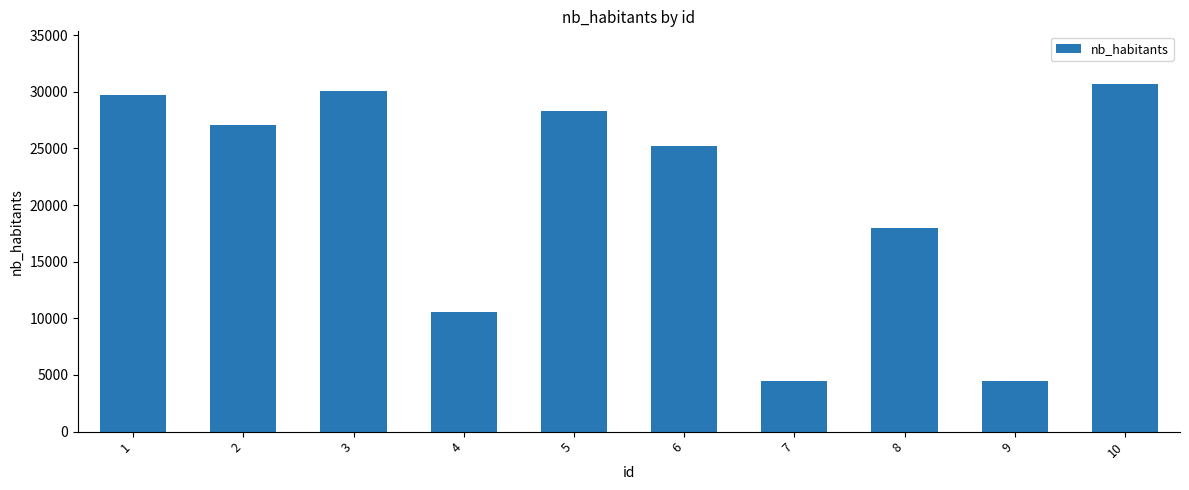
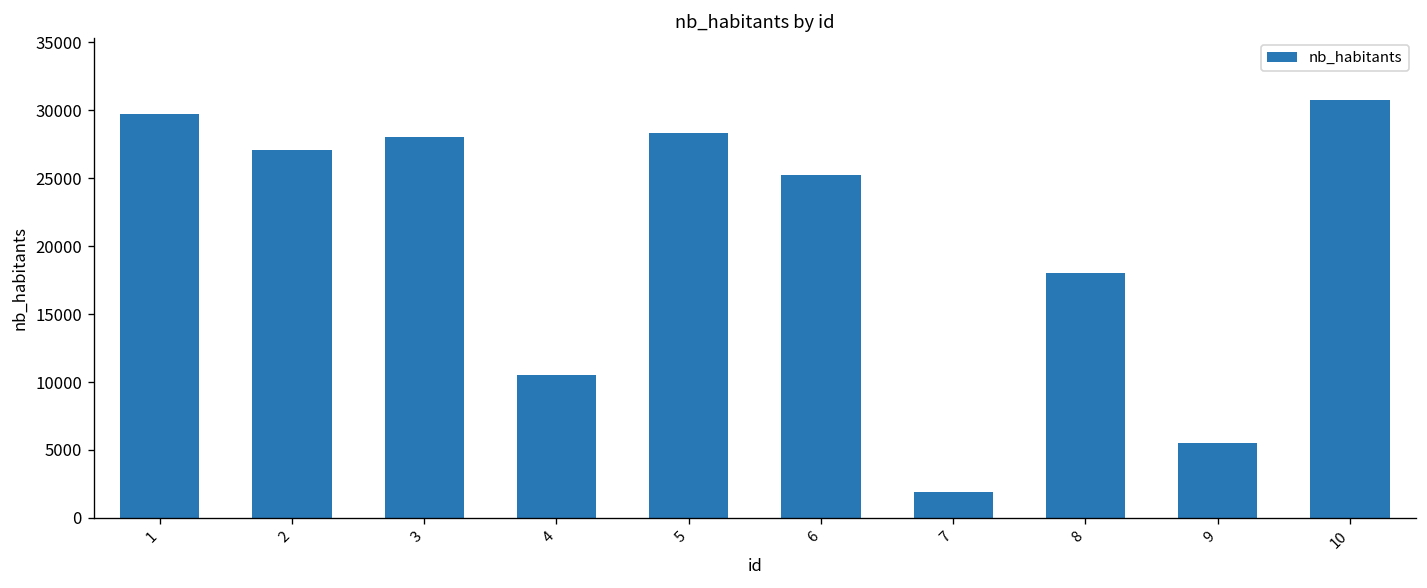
  {
    "1": 29700,
    "2": 27100,
-   "3": 30000,
+   "3": 28000,
    "4": 10500,
    "5": 28300,
    "6": 25200,
-   "7": 4500,
+   "7": 1900,
    "8": 18000,
-   "9": 4500,
+   "9": 5500,
    "10": 30700
  }
